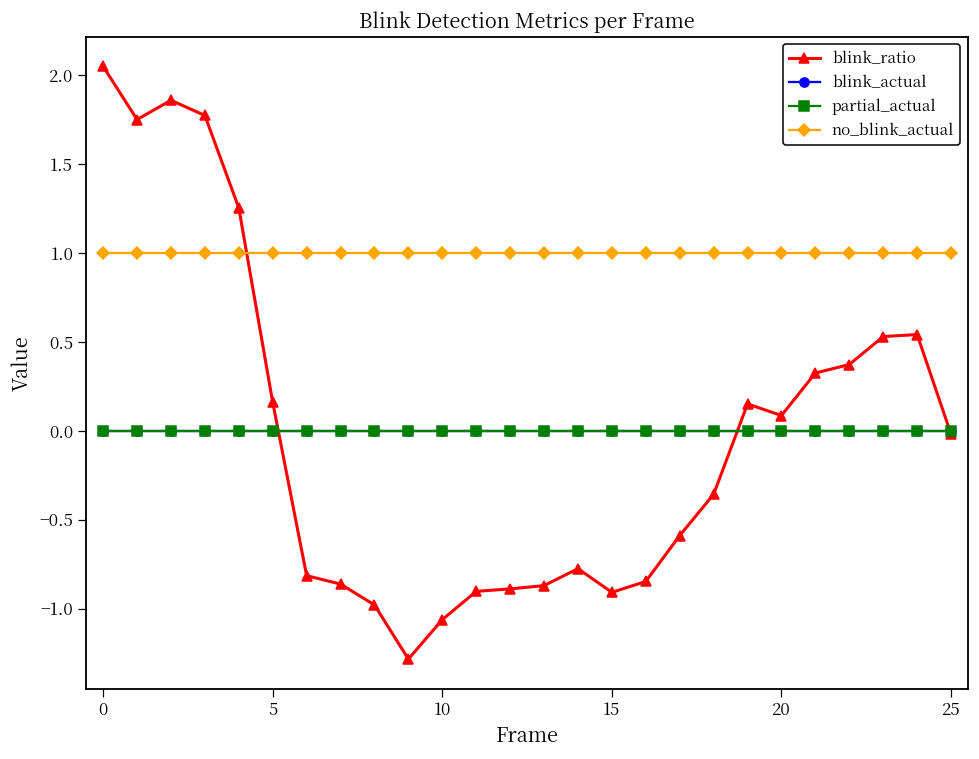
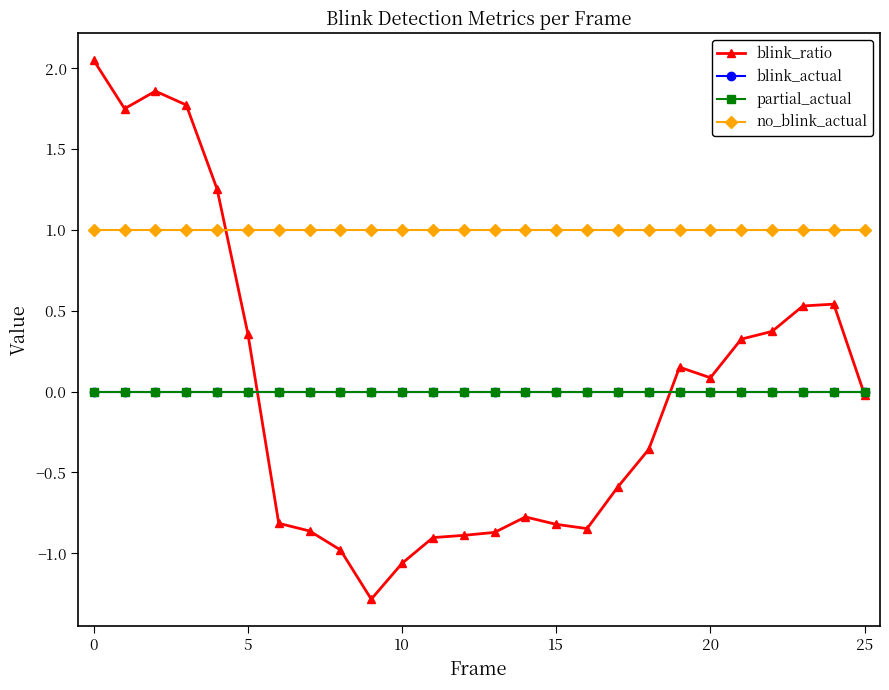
  {
    "blink_ratio": {
      "0": 2.05,
-     "5": 0.16,
+     "5": 0.36,
      "10": -1.06,
-     "15": -0.91,
+     "15": -0.82,
      "20": 0.09,
      "25": -0.02
    },
    "partial_actual": {
      "0": 0.00,
      "5": 0.00,
      "10": 0.00,
      "15": 0.00,
      "20": 0.00,
      "25": 0.00
    },
    "no_blink_actual": {
      "0": 1.00,
      "5": 1.00,
      "10": 1.00,
      "15": 1.00,
      "20": 1.00,
      "25": 1.00
    }
  }
